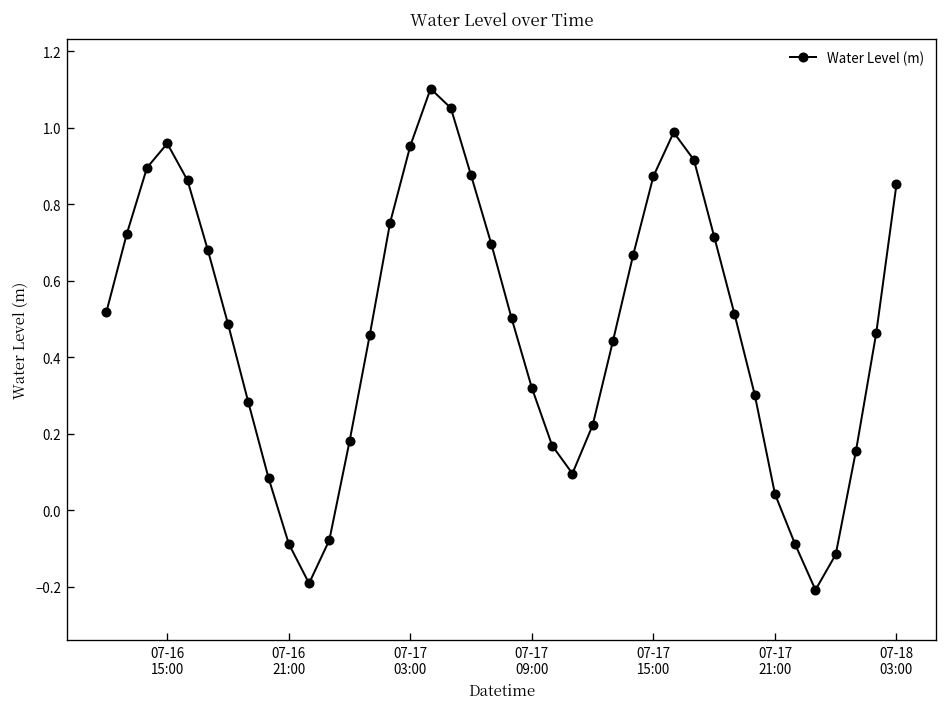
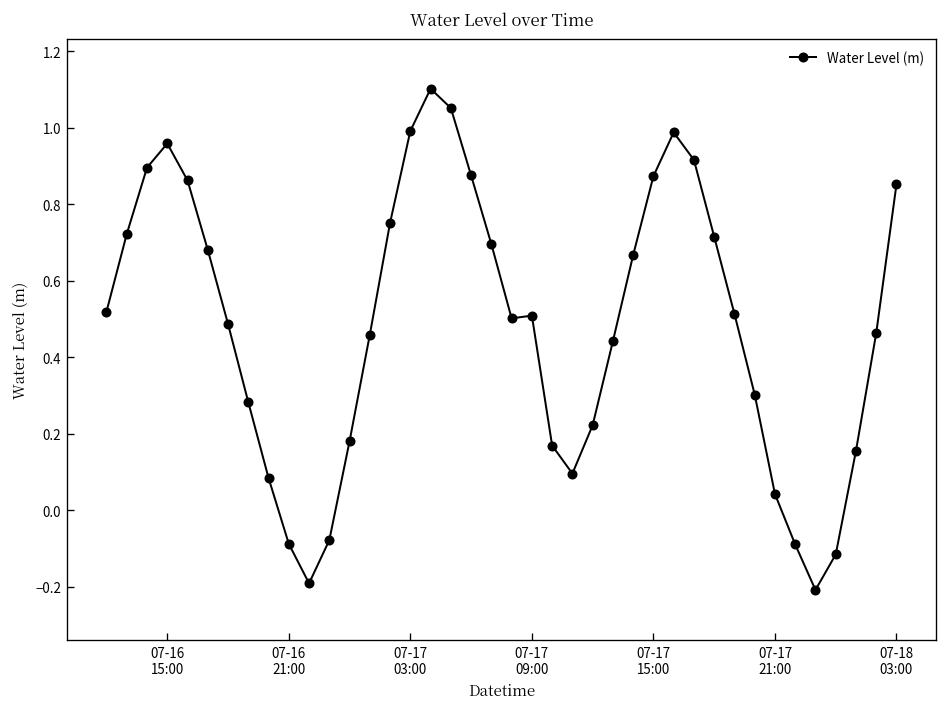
  {
    "07-16 15:00": 0.96,
    "07-16 21:00": -0.09,
-   "07-17 03:00": 0.95,
-   "07-17 09:00": 0.32,
+   "07-17 03:00": 0.99,
+   "07-17 09:00": 0.51,
    "07-17 15:00": 0.87,
    "07-17 21:00": 0.04,
    "07-18 03:00": 0.85
  }
